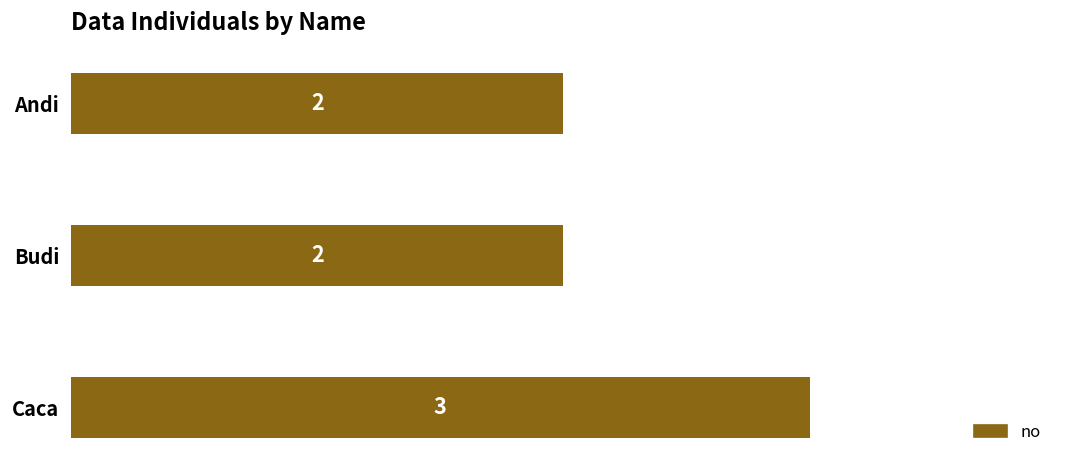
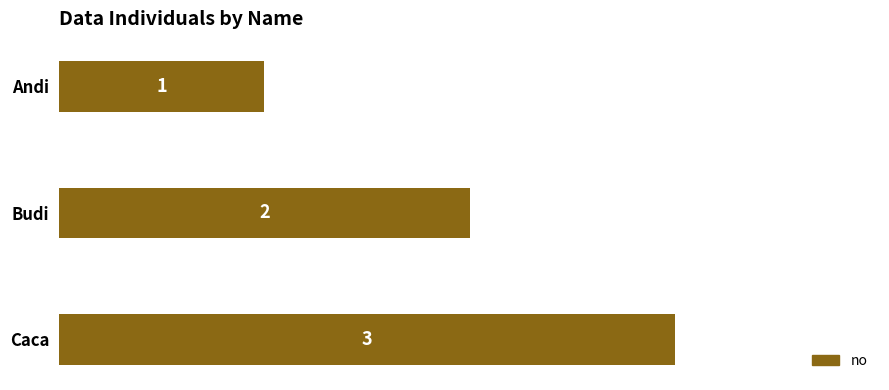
  {
-   "Andi": 2,
+   "Andi": 1,
    "Budi": 2,
    "Caca": 3
  }
